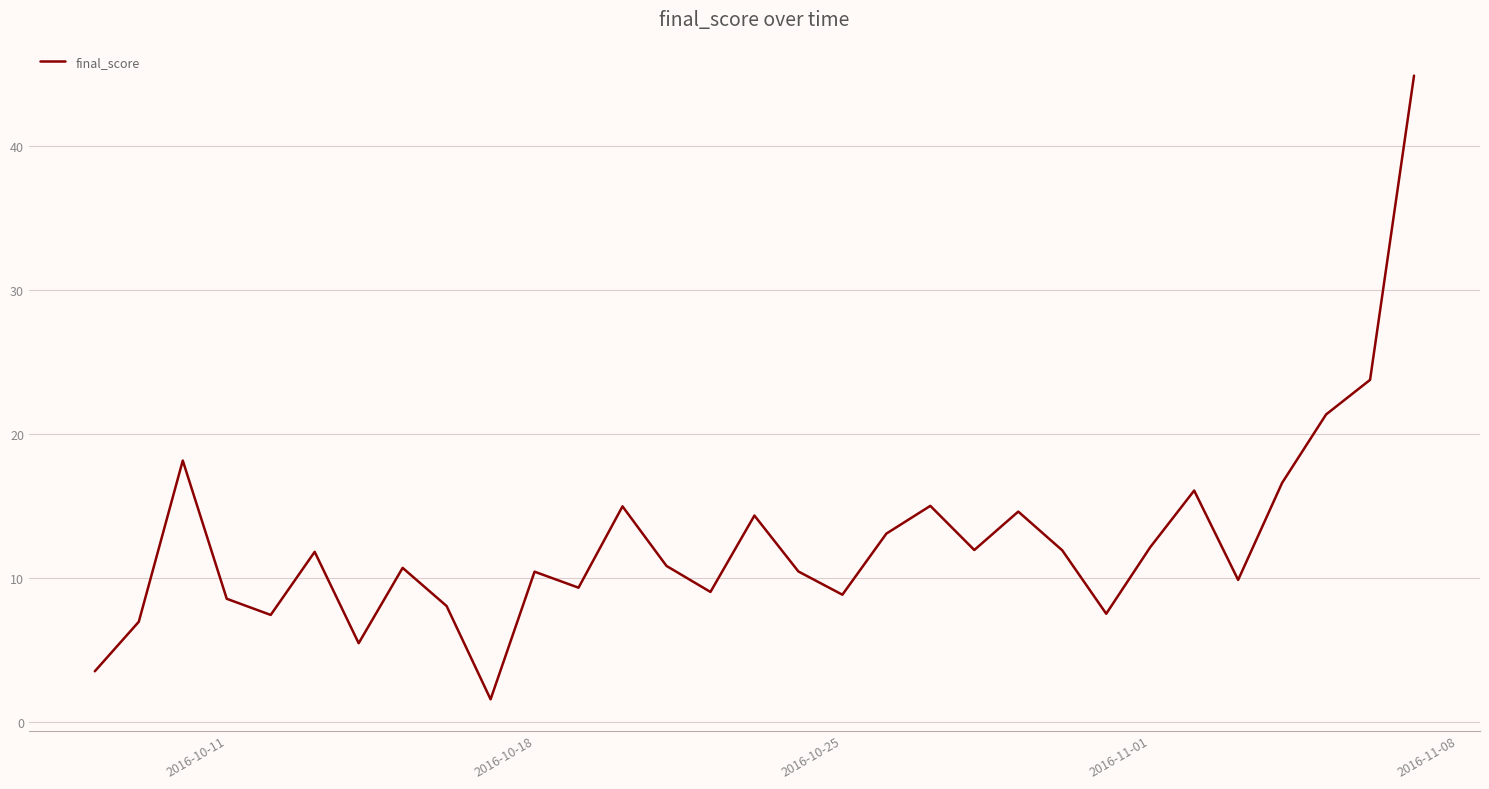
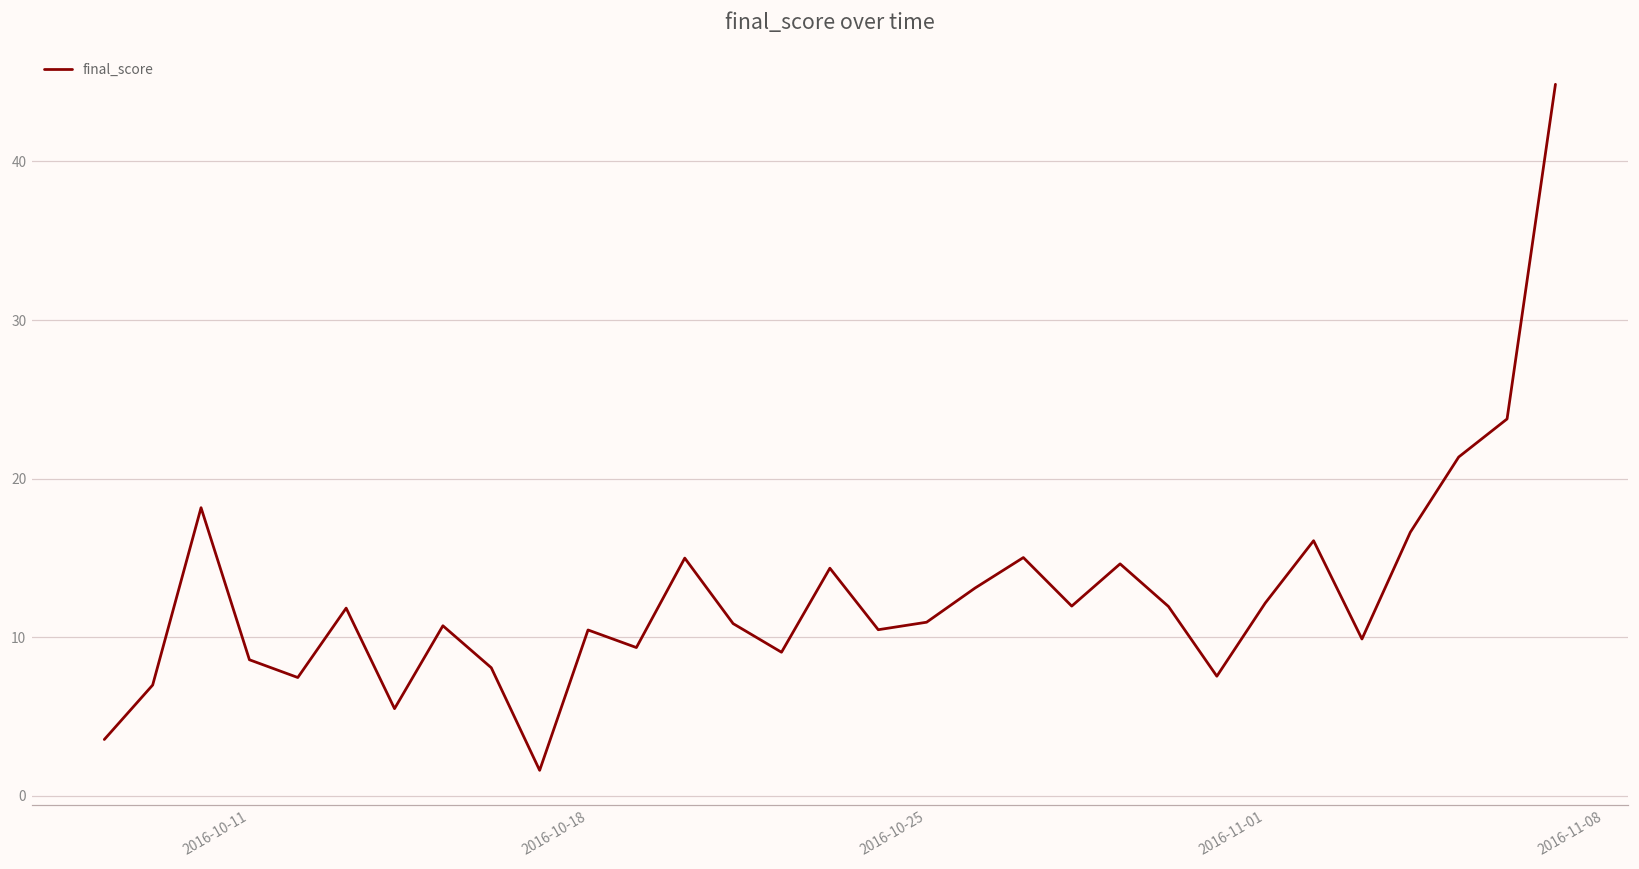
  {
    "2016-10-11": 8.6,
    "2016-10-18": 10.4,
-   "2016-10-25": 8.9,
+   "2016-10-25": 10.9,
    "2016-11-01": 12.1
  }
